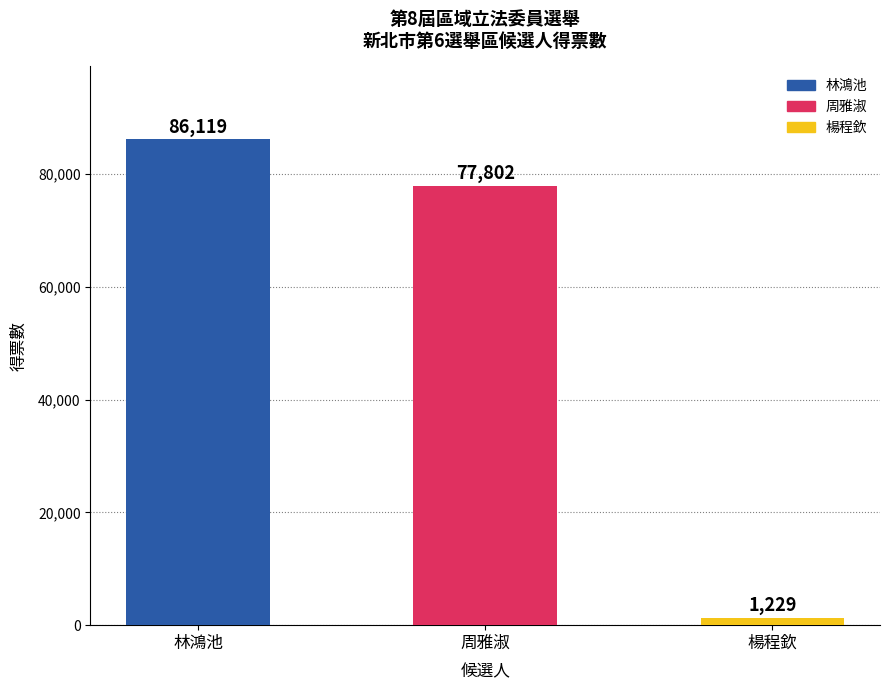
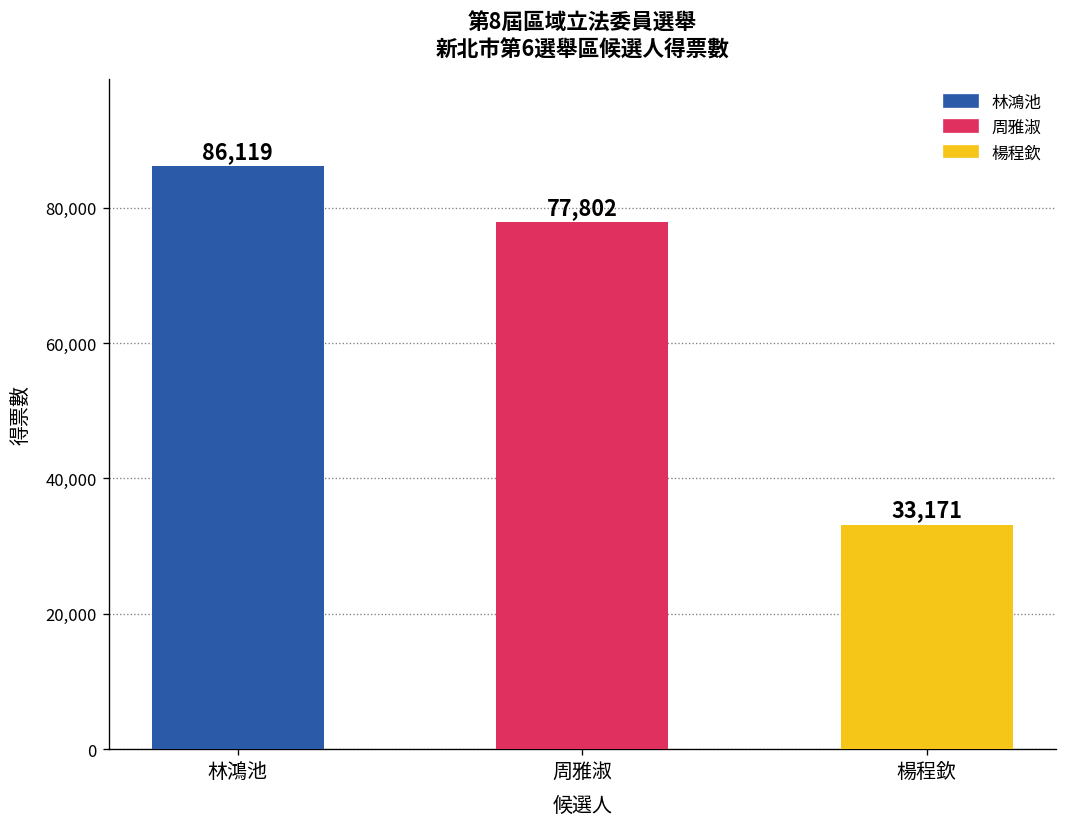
  {
    "林鴻池": "86,119",
    "周雅淑": "77,802",
-   "楊程欽": "1,229"
+   "楊程欽": "33,171"
  }
